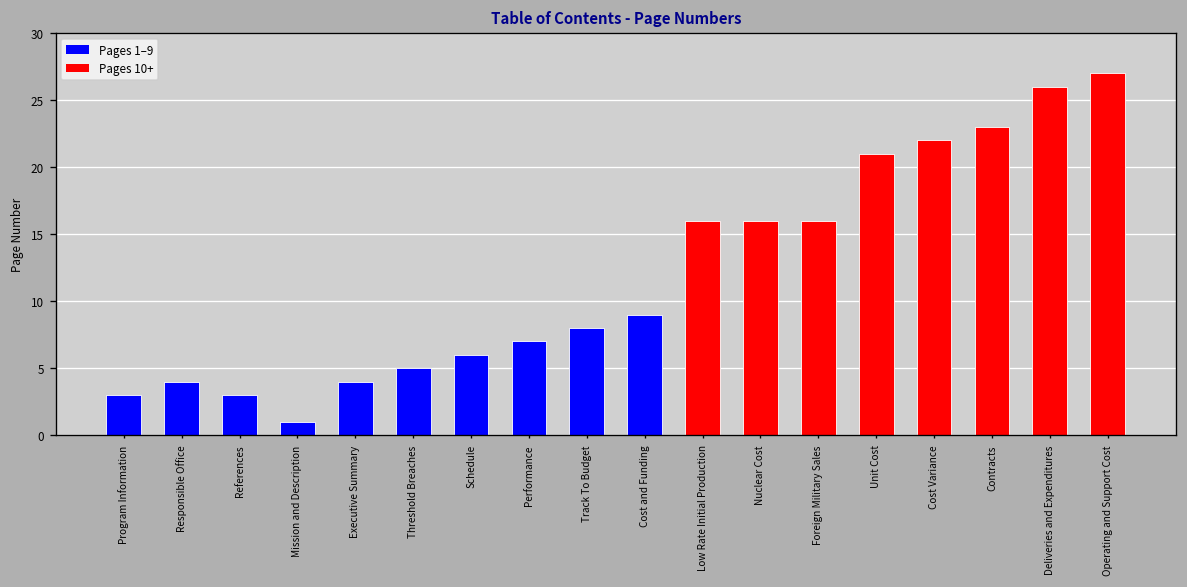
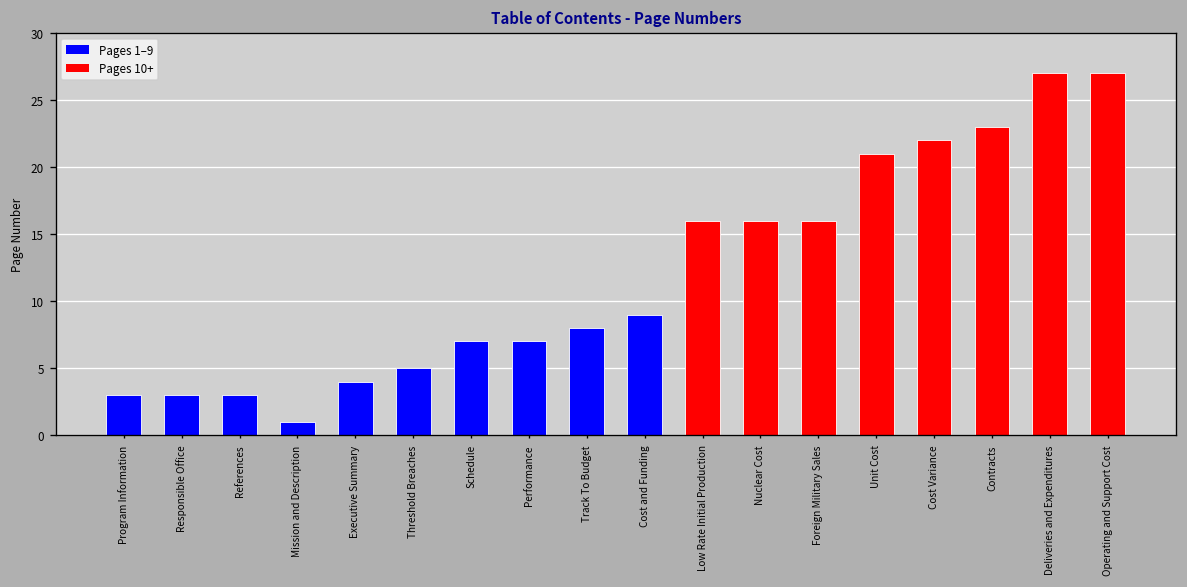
  {
    "Program Information": 3,
-   "Responsible Office": 4,
+   "Responsible Office": 3,
    "References": 3,
    "Mission and Description": 1,
    "Executive Summary": 4,
    "Threshold Breaches": 5,
-   "Schedule": 6,
+   "Schedule": 7,
    "Performance": 7,
    "Track To Budget": 8,
    "Cost and Funding": 9,
    "Low Rate Initial Production": 16,
    "Nuclear Cost": 16,
    "Foreign Military Sales": 16,
    "Unit Cost": 21,
    "Cost Variance": 22,
    "Contracts": 23,
-   "Deliveries and Expenditures": 26,
+   "Deliveries and Expenditures": 27,
    "Operating and Support Cost": 27
  }
